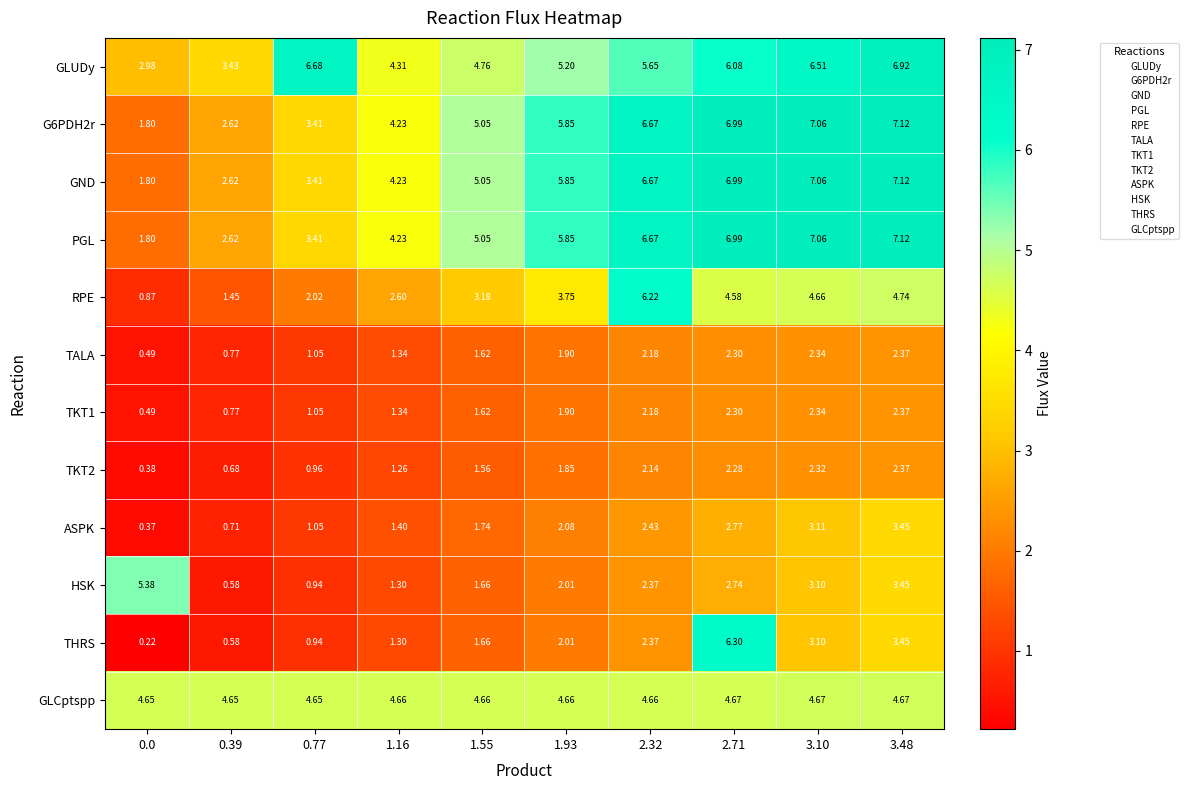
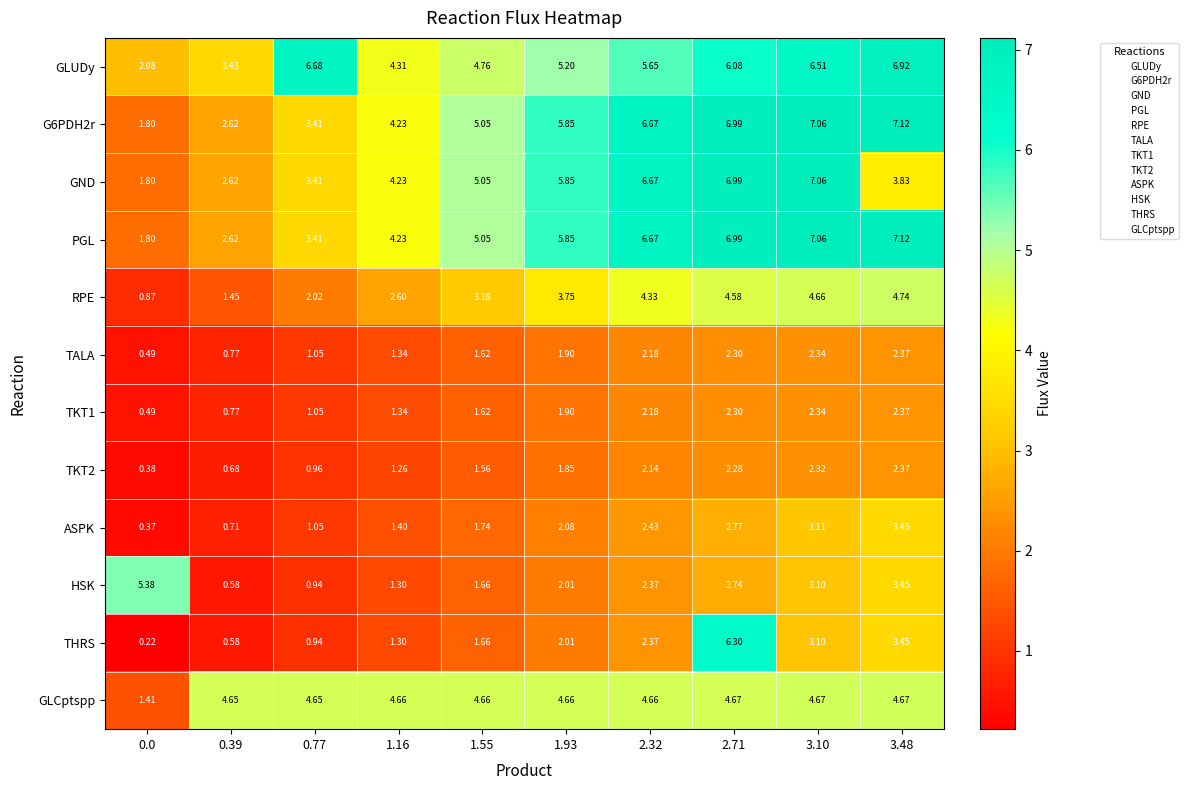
  {
    "GLUDy": {
      "0.0": 2.98,
      "0.39": 3.43,
      "0.77": 6.68,
      "1.16": 4.31,
      "1.55": 4.76,
      "1.93": 5.20,
      "2.32": 5.65,
      "2.71": 6.08,
      "3.10": 6.51,
      "3.48": 6.92
    },
    "G6PDH2r": {
      "0.0": 1.80,
      "0.39": 2.62,
      "0.77": 3.41,
      "1.16": 4.23,
      "1.55": 5.05,
      "1.93": 5.85,
      "2.32": 6.67,
      "2.71": 6.99,
      "3.10": 7.06,
      "3.48": 7.12
    },
    "GND": {
      "0.0": 1.80,
      "0.39": 2.62,
      "0.77": 3.41,
      "1.16": 4.23,
      "1.55": 5.05,
      "1.93": 5.85,
      "2.32": 6.67,
      "2.71": 6.99,
      "3.10": 7.06,
-     "3.48": 7.12
+     "3.48": 3.83
    },
    "PGL": {
      "0.0": 1.80,
      "0.39": 2.62,
      "0.77": 3.41,
      "1.16": 4.23,
      "1.55": 5.05,
      "1.93": 5.85,
      "2.32": 6.67,
      "2.71": 6.99,
      "3.10": 7.06,
      "3.48": 7.12
    },
    "RPE": {
      "0.0": 0.87,
      "0.39": 1.45,
      "0.77": 2.02,
      "1.16": 2.60,
      "1.55": 3.18,
      "1.93": 3.75,
-     "2.32": 6.22,
+     "2.32": 4.33,
      "2.71": 4.58,
      "3.10": 4.66,
      "3.48": 4.74
    },
    "TALA": {
      "0.0": 0.49,
      "0.39": 0.77,
      "0.77": 1.05,
      "1.16": 1.34,
      "1.55": 1.62,
      "1.93": 1.90,
      "2.32": 2.18,
      "2.71": 2.30,
      "3.10": 2.34,
      "3.48": 2.37
    },
    "TKT1": {
      "0.0": 0.49,
      "0.39": 0.77,
      "0.77": 1.05,
      "1.16": 1.34,
      "1.55": 1.62,
      "1.93": 1.90,
      "2.32": 2.18,
      "2.71": 2.30,
      "3.10": 2.34,
      "3.48": 2.37
    },
    "TKT2": {
      "0.0": 0.38,
      "0.39": 0.68,
      "0.77": 0.96,
      "1.16": 1.26,
      "1.55": 1.56,
      "1.93": 1.85,
      "2.32": 2.14,
      "2.71": 2.28,
      "3.10": 2.32,
      "3.48": 2.37
    },
    "ASPK": {
      "0.0": 0.37,
      "0.39": 0.71,
      "0.77": 1.05,
      "1.16": 1.40,
      "1.55": 1.74,
      "1.93": 2.08,
      "2.32": 2.43,
      "2.71": 2.77,
      "3.10": 3.11,
      "3.48": 3.45
    },
    "HSK": {
      "0.0": 5.38,
      "0.39": 0.58,
      "0.77": 0.94,
      "1.16": 1.30,
      "1.55": 1.66,
      "1.93": 2.01,
      "2.32": 2.37,
      "2.71": 2.74,
      "3.10": 3.10,
      "3.48": 3.45
    },
    "THRS": {
      "0.0": 0.22,
      "0.39": 0.58,
      "0.77": 0.94,
      "1.16": 1.30,
      "1.55": 1.66,
      "1.93": 2.01,
      "2.32": 2.37,
      "2.71": 6.30,
      "3.10": 3.10,
      "3.48": 3.45
    },
    "GLCptspp": {
-     "0.0": 4.65,
+     "0.0": 1.41,
      "0.39": 4.65,
      "0.77": 4.65,
      "1.16": 4.66,
      "1.55": 4.66,
      "1.93": 4.66,
      "2.32": 4.66,
      "2.71": 4.67,
      "3.10": 4.67,
      "3.48": 4.67
    }
  }
